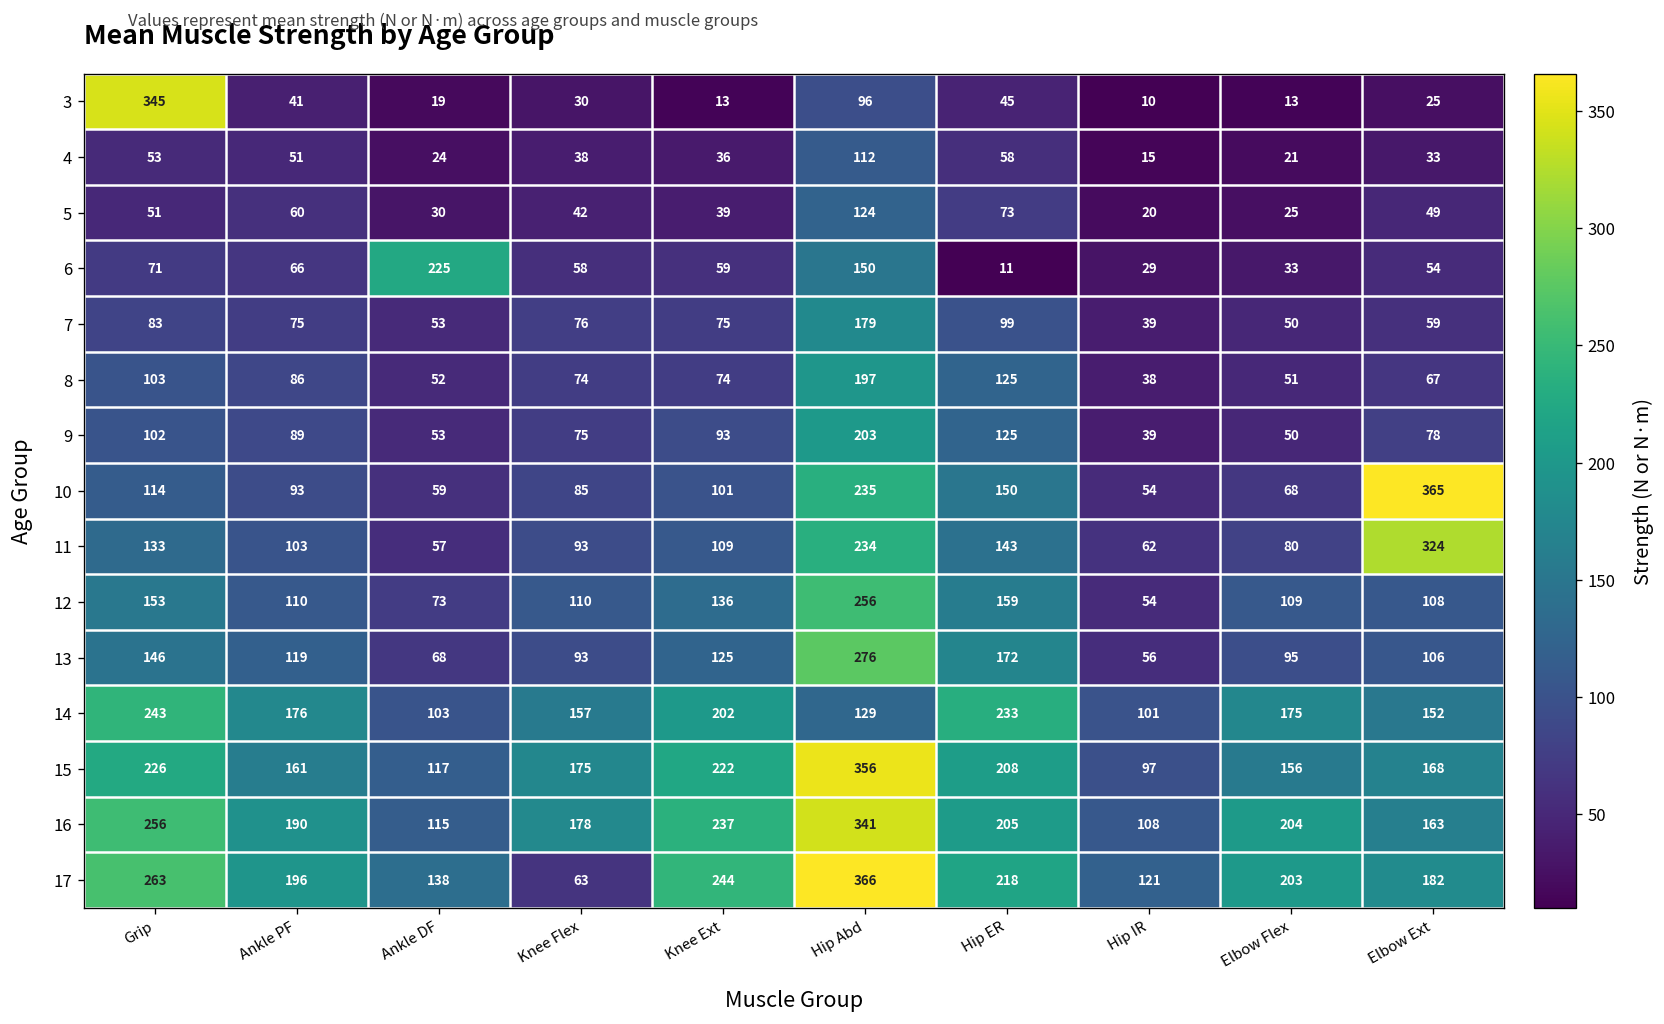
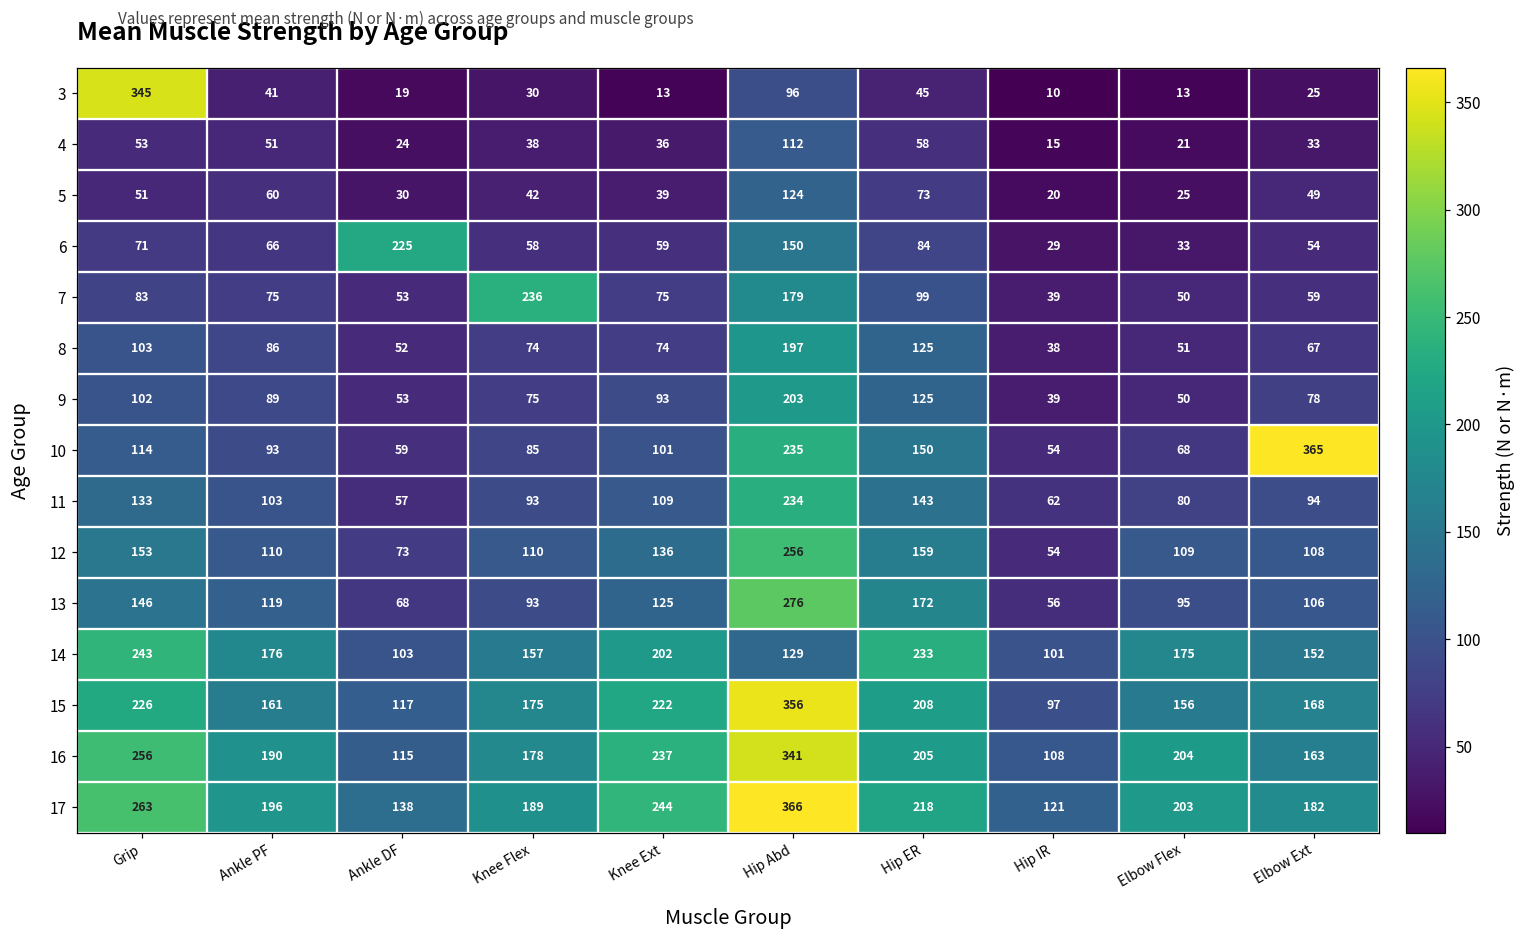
  {
    "3": {
      "Grip": 345,
      "Ankle PF": 41,
      "Ankle DF": 19,
      "Knee Flex": 30,
      "Knee Ext": 13,
      "Hip Abd": 96,
      "Hip ER": 45,
      "Hip IR": 10,
      "Elbow Flex": 13,
      "Elbow Ext": 25
    },
    "4": {
      "Grip": 53,
      "Ankle PF": 51,
      "Ankle DF": 24,
      "Knee Flex": 38,
      "Knee Ext": 36,
      "Hip Abd": 112,
      "Hip ER": 58,
      "Hip IR": 15,
      "Elbow Flex": 21,
      "Elbow Ext": 33
    },
    "5": {
      "Grip": 51,
      "Ankle PF": 60,
      "Ankle DF": 30,
      "Knee Flex": 42,
      "Knee Ext": 39,
      "Hip Abd": 124,
      "Hip ER": 73,
      "Hip IR": 20,
      "Elbow Flex": 25,
      "Elbow Ext": 49
    },
    "6": {
      "Grip": 71,
      "Ankle PF": 66,
      "Ankle DF": 225,
      "Knee Flex": 58,
      "Knee Ext": 59,
      "Hip Abd": 150,
-     "Hip ER": 11,
+     "Hip ER": 84,
      "Hip IR": 29,
      "Elbow Flex": 33,
      "Elbow Ext": 54
    },
    "7": {
      "Grip": 83,
      "Ankle PF": 75,
      "Ankle DF": 53,
-     "Knee Flex": 76,
+     "Knee Flex": 236,
      "Knee Ext": 75,
      "Hip Abd": 179,
      "Hip ER": 99,
      "Hip IR": 39,
      "Elbow Flex": 50,
      "Elbow Ext": 59
    },
    "8": {
      "Grip": 103,
      "Ankle PF": 86,
      "Ankle DF": 52,
      "Knee Flex": 74,
      "Knee Ext": 74,
      "Hip Abd": 197,
      "Hip ER": 125,
      "Hip IR": 38,
      "Elbow Flex": 51,
      "Elbow Ext": 67
    },
    "9": {
      "Grip": 102,
      "Ankle PF": 89,
      "Ankle DF": 53,
      "Knee Flex": 75,
      "Knee Ext": 93,
      "Hip Abd": 203,
      "Hip ER": 125,
      "Hip IR": 39,
      "Elbow Flex": 50,
      "Elbow Ext": 78
    },
    "10": {
      "Grip": 114,
      "Ankle PF": 93,
      "Ankle DF": 59,
      "Knee Flex": 85,
      "Knee Ext": 101,
      "Hip Abd": 235,
      "Hip ER": 150,
      "Hip IR": 54,
      "Elbow Flex": 68,
      "Elbow Ext": 365
    },
    "11": {
      "Grip": 133,
      "Ankle PF": 103,
      "Ankle DF": 57,
      "Knee Flex": 93,
      "Knee Ext": 109,
      "Hip Abd": 234,
      "Hip ER": 143,
      "Hip IR": 62,
      "Elbow Flex": 80,
-     "Elbow Ext": 324
+     "Elbow Ext": 94
    },
    "12": {
      "Grip": 153,
      "Ankle PF": 110,
      "Ankle DF": 73,
      "Knee Flex": 110,
      "Knee Ext": 136,
      "Hip Abd": 256,
      "Hip ER": 159,
      "Hip IR": 54,
      "Elbow Flex": 109,
      "Elbow Ext": 108
    },
    "13": {
      "Grip": 146,
      "Ankle PF": 119,
      "Ankle DF": 68,
      "Knee Flex": 93,
      "Knee Ext": 125,
      "Hip Abd": 276,
      "Hip ER": 172,
      "Hip IR": 56,
      "Elbow Flex": 95,
      "Elbow Ext": 106
    },
    "14": {
      "Grip": 243,
      "Ankle PF": 176,
      "Ankle DF": 103,
      "Knee Flex": 157,
      "Knee Ext": 202,
      "Hip Abd": 129,
      "Hip ER": 233,
      "Hip IR": 101,
      "Elbow Flex": 175,
      "Elbow Ext": 152
    },
    "15": {
      "Grip": 226,
      "Ankle PF": 161,
      "Ankle DF": 117,
      "Knee Flex": 175,
      "Knee Ext": 222,
      "Hip Abd": 356,
      "Hip ER": 208,
      "Hip IR": 97,
      "Elbow Flex": 156,
      "Elbow Ext": 168
    },
    "16": {
      "Grip": 256,
      "Ankle PF": 190,
      "Ankle DF": 115,
      "Knee Flex": 178,
      "Knee Ext": 237,
      "Hip Abd": 341,
      "Hip ER": 205,
      "Hip IR": 108,
      "Elbow Flex": 204,
      "Elbow Ext": 163
    },
    "17": {
      "Grip": 263,
      "Ankle PF": 196,
      "Ankle DF": 138,
-     "Knee Flex": 63,
+     "Knee Flex": 189,
      "Knee Ext": 244,
      "Hip Abd": 366,
      "Hip ER": 218,
      "Hip IR": 121,
      "Elbow Flex": 203,
      "Elbow Ext": 182
    }
  }
